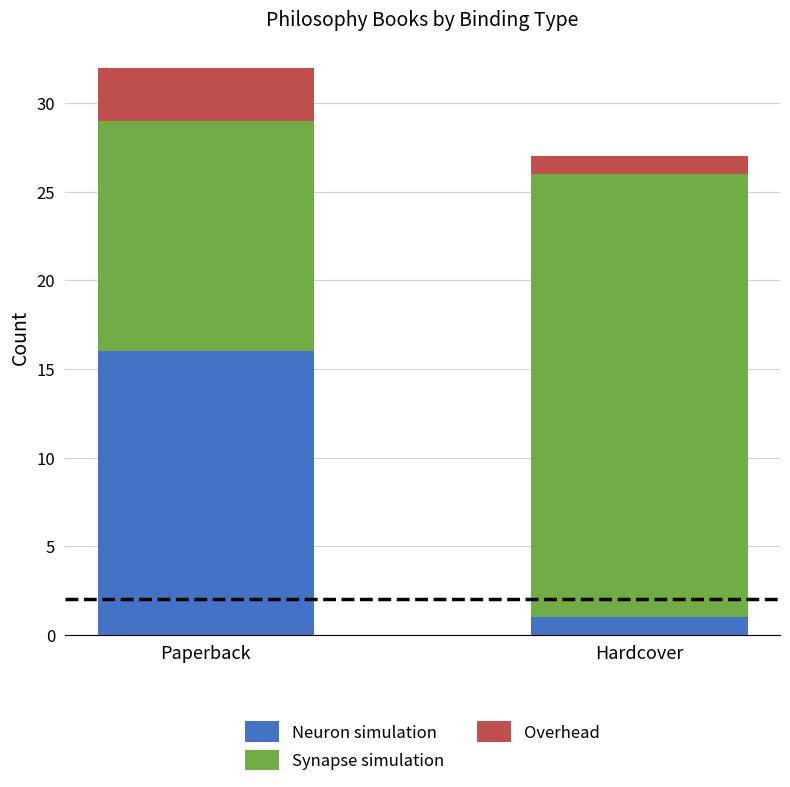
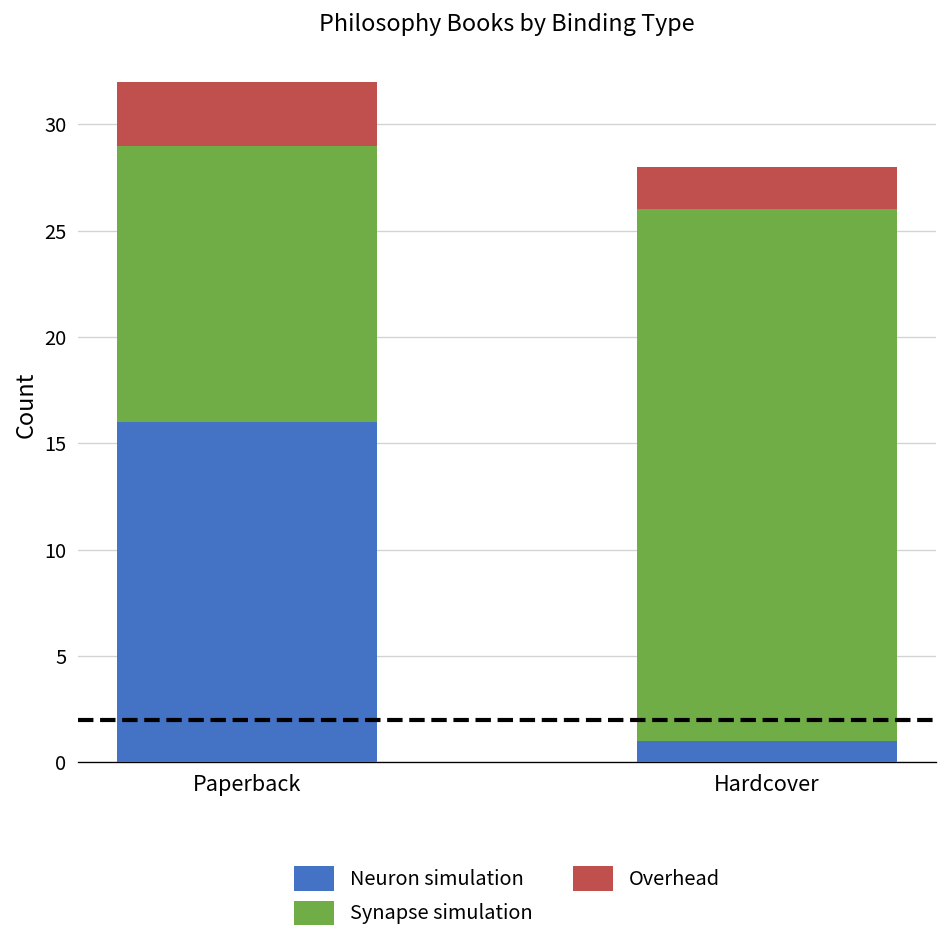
  {
    "Neuron simulation": {
      "Paperback": 16,
      "Hardcover": 1
    },
    "Synapse simulation": {
      "Paperback": 13,
      "Hardcover": 25
    },
    "Overhead": {
      "Paperback": 3,
-     "Hardcover": 1
+     "Hardcover": 2
    }
  }
